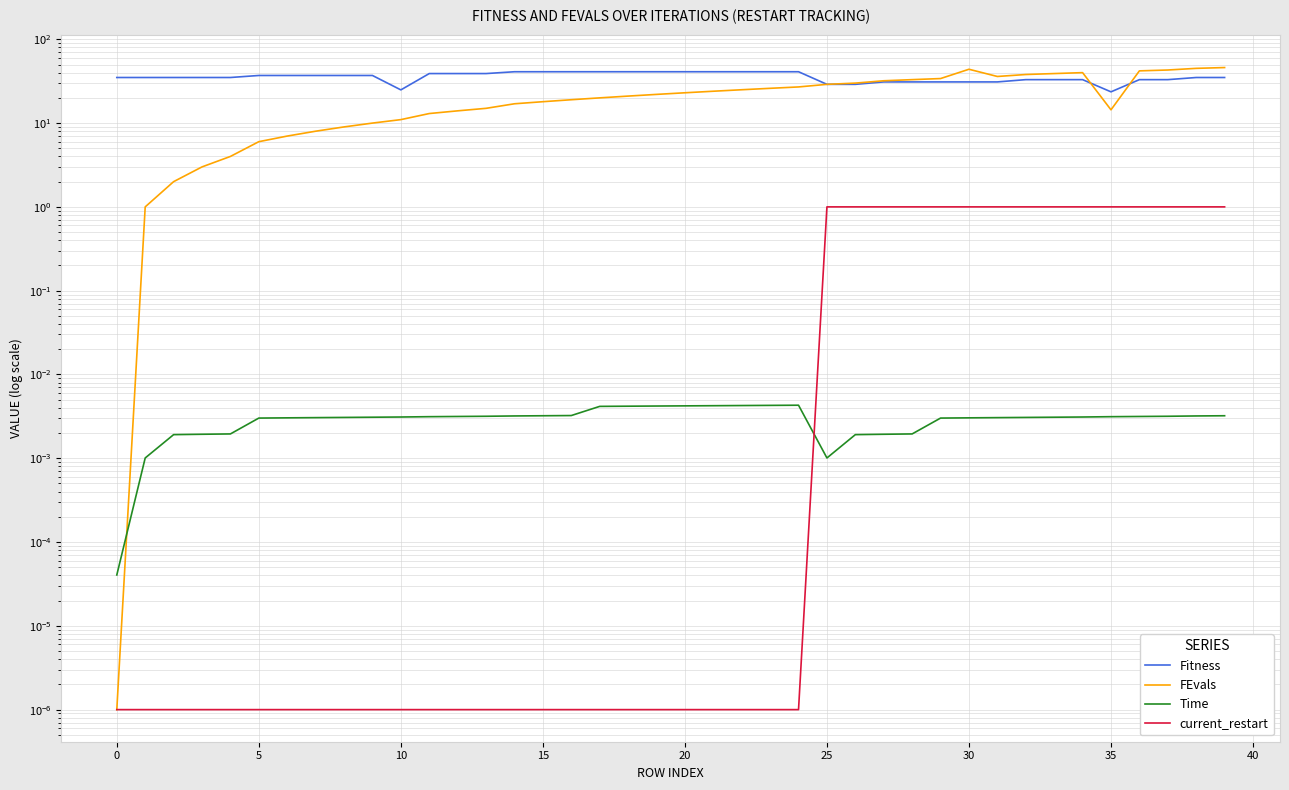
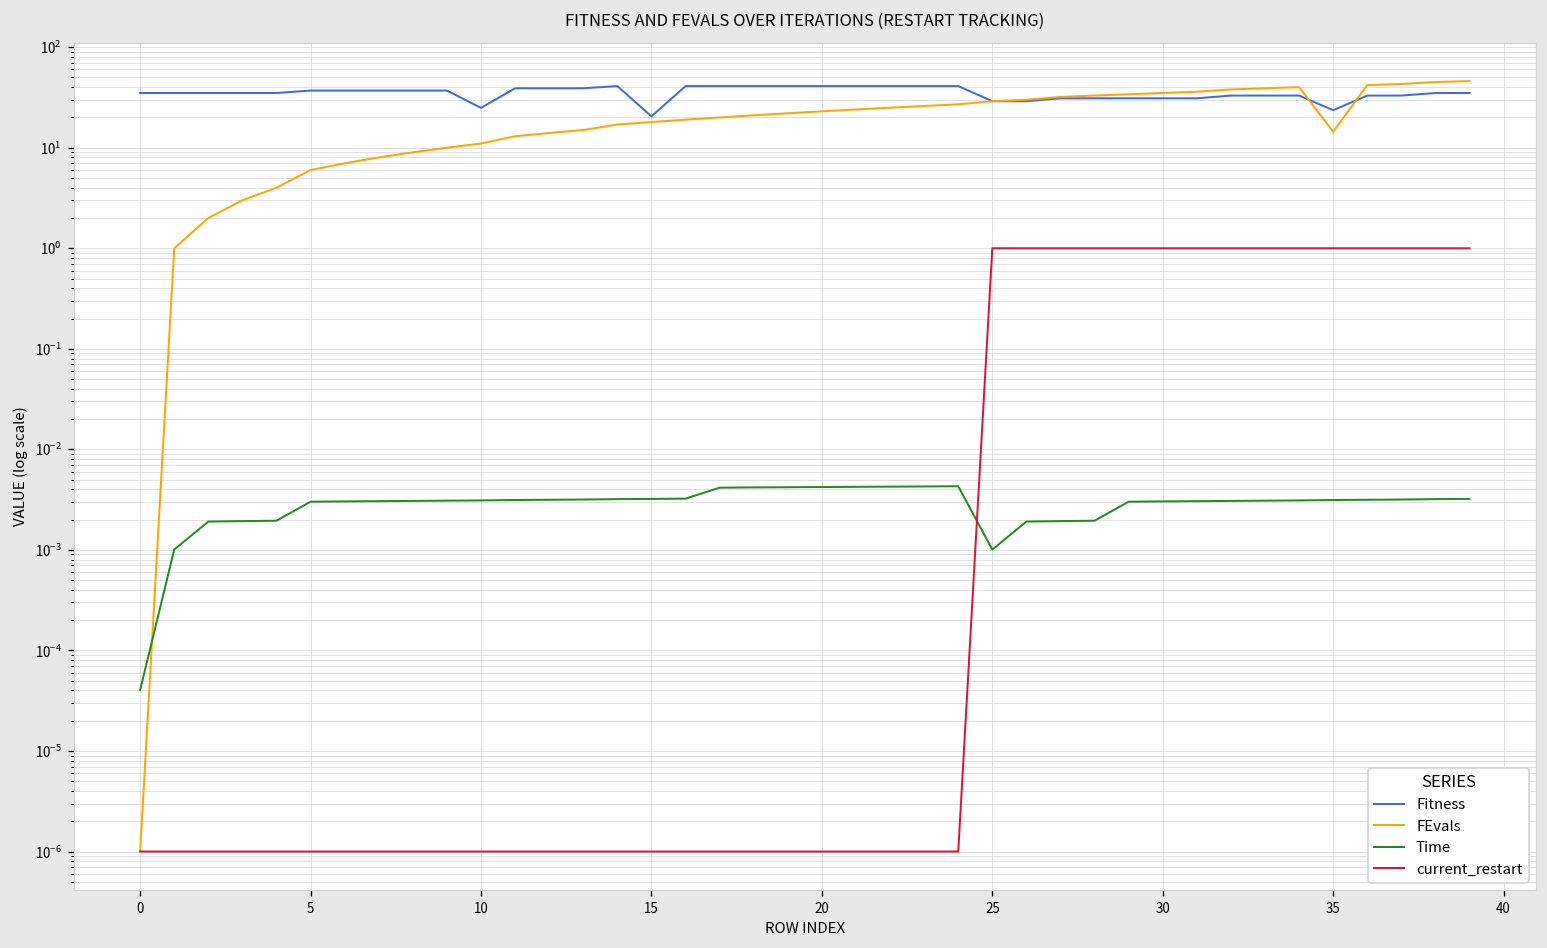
  {
    "Fitness": {
      "0": 35,
      "5": 40,
      "10": 25,
-     "15": 40,
+     "15": 21,
      "20": 40,
      "30": 31,
      "35": 24
    },
    "FEvals": {
      "5": 6,
      "10": 11,
      "15": 18,
      "20": 23,
-     "30": 40,
+     "30": 35,
      "35": 14
    },
    "Time": {
      "0": 0.00004,
      "5": 0.0030,
      "10": 0.0031,
      "15": 0.0032,
      "20": 0.004,
      "25": 0.0010,
      "30": 0.0030,
      "35": 0.0031
    },
    "current_restart": {
      "5": 0.0000010,
      "10": 0.0000010,
      "15": 0.0000010,
      "20": 0.0000010,
      "25": 1,
      "30": 1,
      "35": 1
    }
  }
